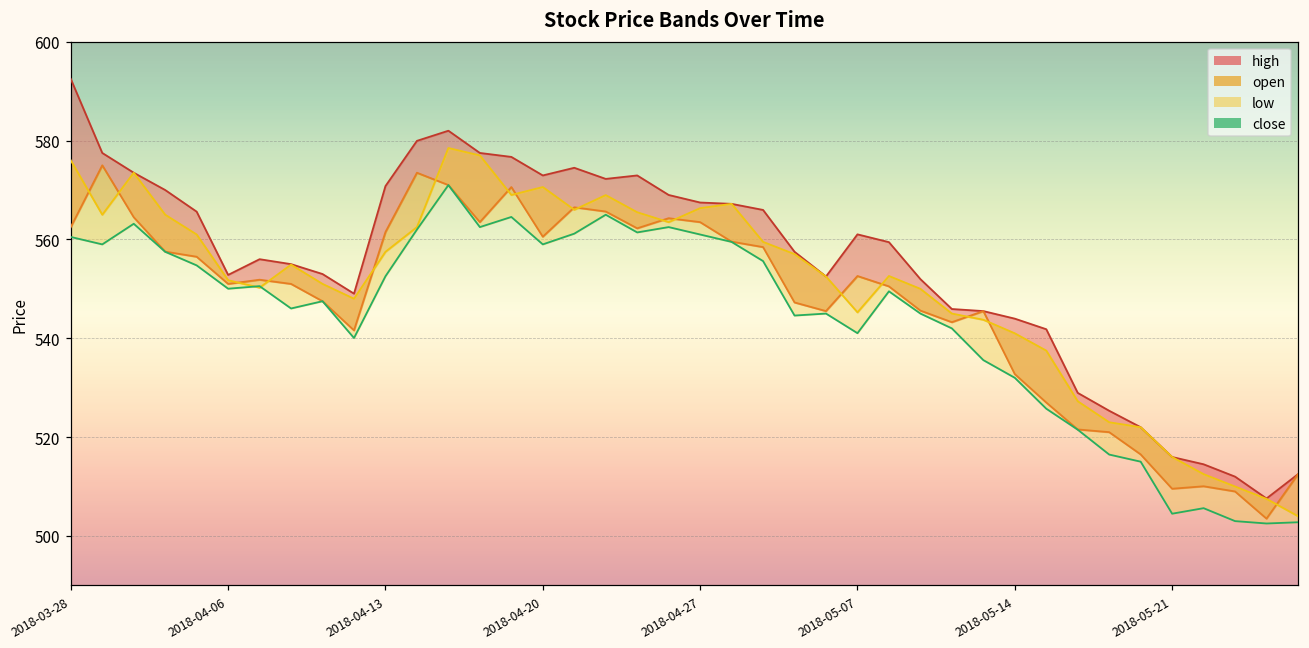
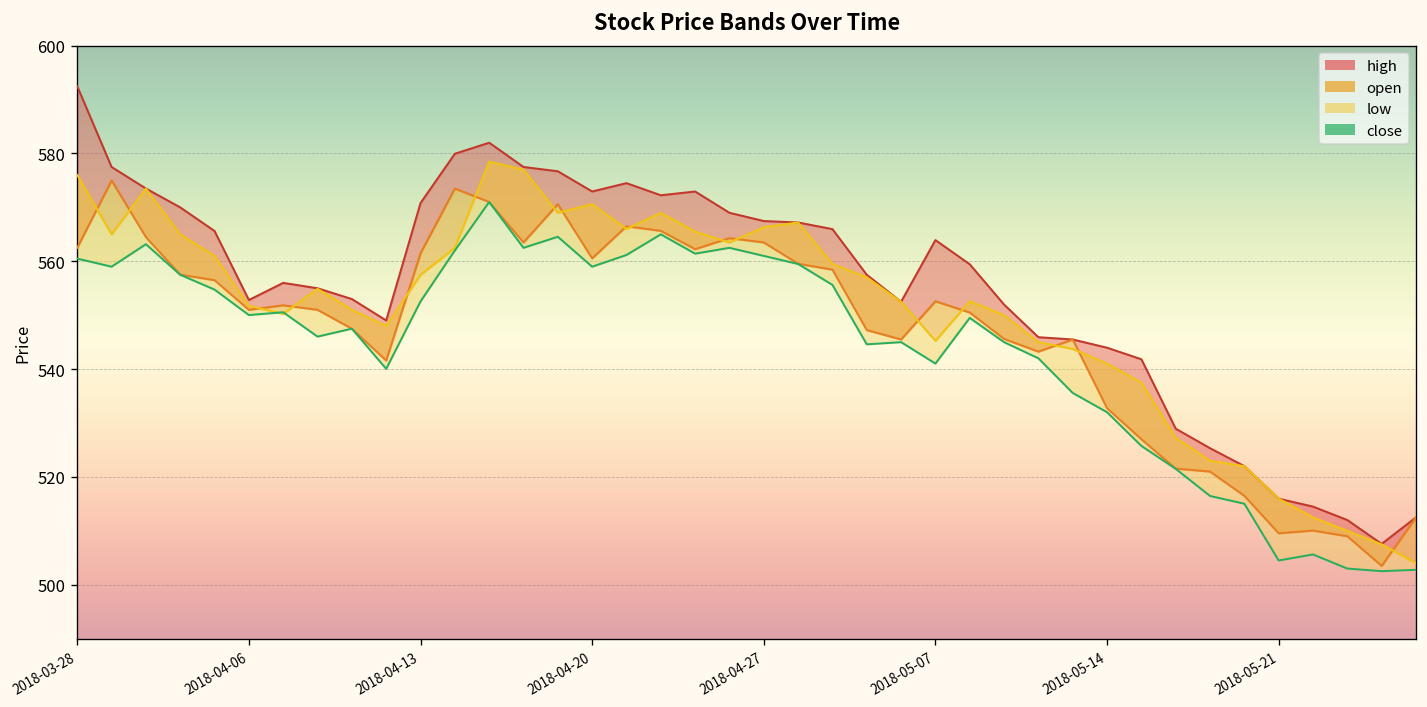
  {
    "high": {
      "2018-03-28": 592,
      "2018-04-06": 553,
      "2018-04-13": 571,
      "2018-04-20": 573,
      "2018-04-27": 567,
-     "2018-05-07": 561,
+     "2018-05-07": 564,
      "2018-05-14": 544
    }
  }
